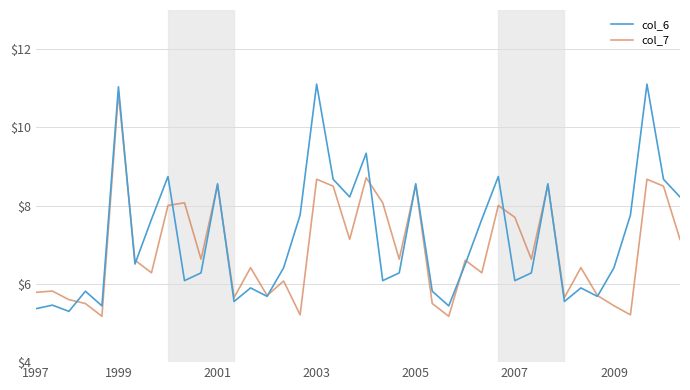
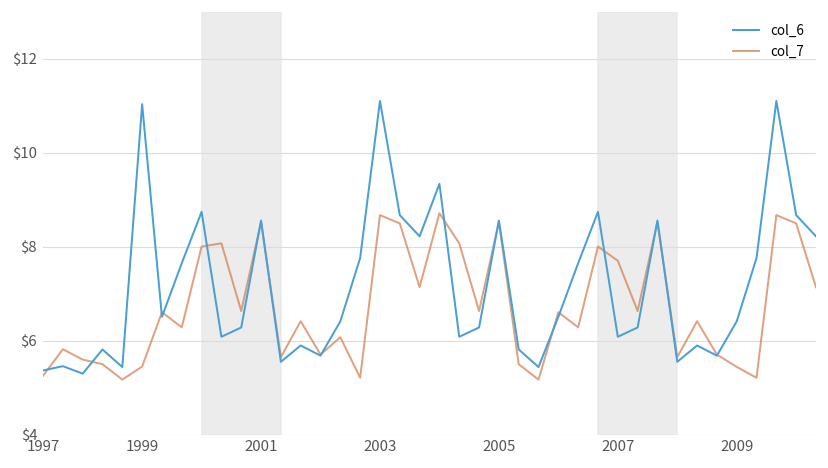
  {
    "col_6": {
      "1997": "$5.4",
      "1999": "$11.0",
      "2003": "$11.1",
      "2007": "$6.1",
      "2009": "$6.4"
    },
    "col_7": {
-     "1997": "$5.8",
-     "1999": "$10.9",
+     "1997": "$5.3",
+     "1999": "$5.4",
      "2003": "$8.7",
      "2007": "$7.7",
      "2009": "$5.4"
    }
  }
